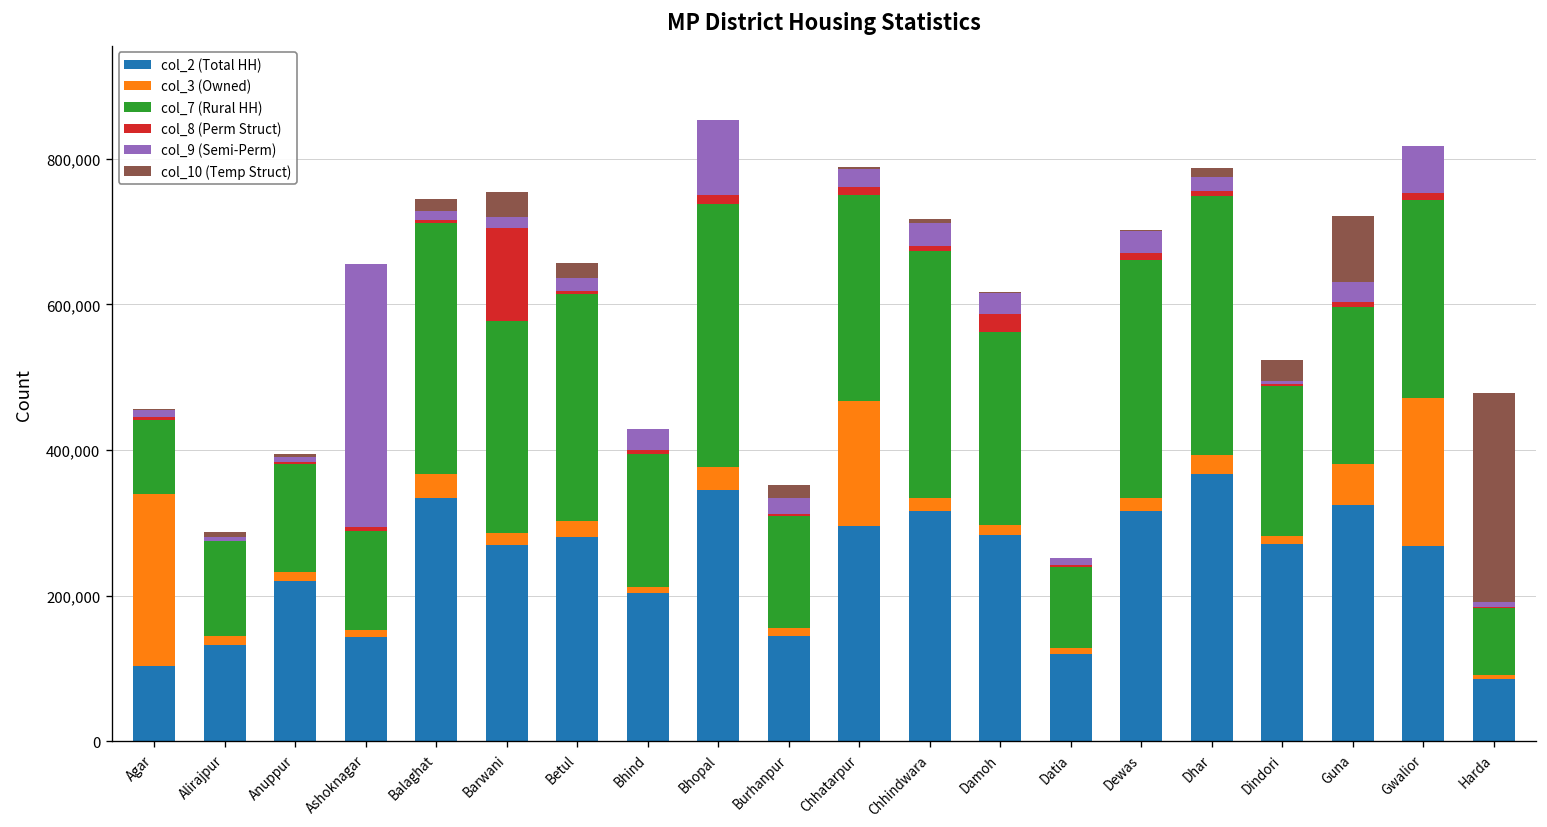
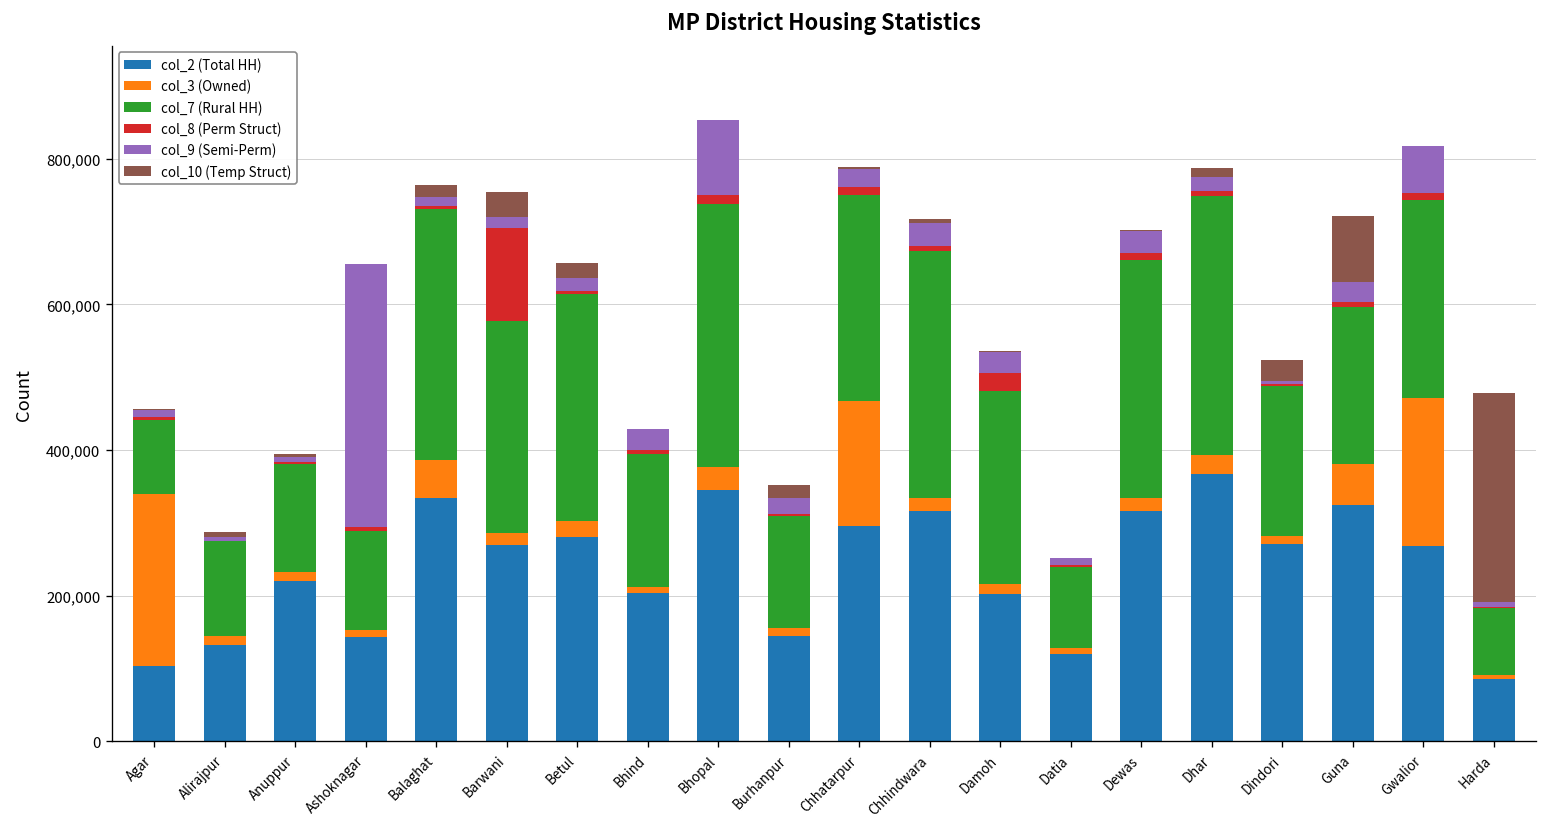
  {
    "col_2 (Total HH)": {
      "Agar": "100,000",
      "Alirajpur": "130,000",
      "Anuppur": "220,000",
      "Ashoknagar": "140,000",
      "Balaghat": "330,000",
      "Barwani": "270,000",
      "Betul": "280,000",
      "Bhind": "200,000",
      "Bhopal": "350,000",
      "Burhanpur": "140,000",
      "Chhatarpur": "300,000",
      "Chhindwara": "320,000",
-     "Damoh": "280,000",
+     "Damoh": "200,000",
      "Datia": "120,000",
      "Dewas": "320,000",
      "Dhar": "370,000",
      "Dindori": "270,000",
      "Guna": "320,000",
      "Gwalior": "270,000",
      "Harda": "90,000"
    },
    "col_3 (Owned)": {
      "Agar": "240,000",
      "Alirajpur": "10,000",
      "Anuppur": "10,000",
      "Ashoknagar": "10,000",
-     "Balaghat": "30,000",
+     "Balaghat": "50,000",
      "Barwani": "20,000",
      "Betul": "20,000",
      "Bhind": "10,000",
      "Bhopal": "30,000",
      "Burhanpur": "10,000",
      "Chhatarpur": "170,000",
      "Chhindwara": "20,000",
      "Damoh": "10,000",
      "Datia": "10,000",
      "Dewas": "20,000",
      "Dhar": "30,000",
      "Dindori": "10,000",
      "Guna": "60,000",
      "Gwalior": "200,000",
      "Harda": "10,000"
    },
    "col_7 (Rural HH)": {
      "Agar": "100,000",
      "Alirajpur": "130,000",
      "Anuppur": "150,000",
      "Ashoknagar": "140,000",
      "Balaghat": "340,000",
      "Barwani": "290,000",
      "Betul": "310,000",
      "Bhind": "180,000",
      "Bhopal": "360,000",
      "Burhanpur": "150,000",
      "Chhatarpur": "280,000",
      "Chhindwara": "340,000",
      "Damoh": "260,000",
      "Datia": "110,000",
      "Dewas": "330,000",
      "Dhar": "360,000",
      "Dindori": "210,000",
      "Guna": "220,000",
      "Gwalior": "270,000",
      "Harda": "90,000"
    },
    "col_8 (Perm Struct)": {
      "Agar": "0",
      "Ashoknagar": "10,000",
      "Balaghat": "0",
      "Barwani": "130,000",
      "Bhind": "10,000",
      "Bhopal": "10,000",
      "Chhatarpur": "10,000",
      "Chhindwara": "10,000",
      "Damoh": "20,000",
      "Dewas": "10,000",
      "Dhar": "10,000",
      "Guna": "10,000",
      "Gwalior": "10,000"
    },
    "col_9 (Semi-Perm)": {
      "Agar": "10,000",
      "Alirajpur": "0",
      "Anuppur": "10,000",
      "Ashoknagar": "360,000",
      "Balaghat": "10,000",
      "Barwani": "20,000",
      "Betul": "20,000",
      "Bhind": "30,000",
      "Bhopal": "100,000",
      "Burhanpur": "20,000",
      "Chhatarpur": "20,000",
      "Chhindwara": "30,000",
      "Damoh": "30,000",
      "Datia": "10,000",
      "Dewas": "30,000",
      "Dhar": "20,000",
      "Guna": "30,000",
      "Gwalior": "70,000",
      "Harda": "10,000"
    },
    "col_10 (Temp Struct)": {
      "Alirajpur": "10,000",
      "Balaghat": "20,000",
      "Barwani": "30,000",
      "Betul": "20,000",
      "Bhind": "0",
      "Bhopal": "0",
      "Burhanpur": "20,000",
      "Chhindwara": "10,000",
      "Datia": "0",
      "Dhar": "10,000",
      "Dindori": "30,000",
      "Guna": "90,000",
      "Gwalior": "0",
      "Harda": "290,000"
    }
  }
